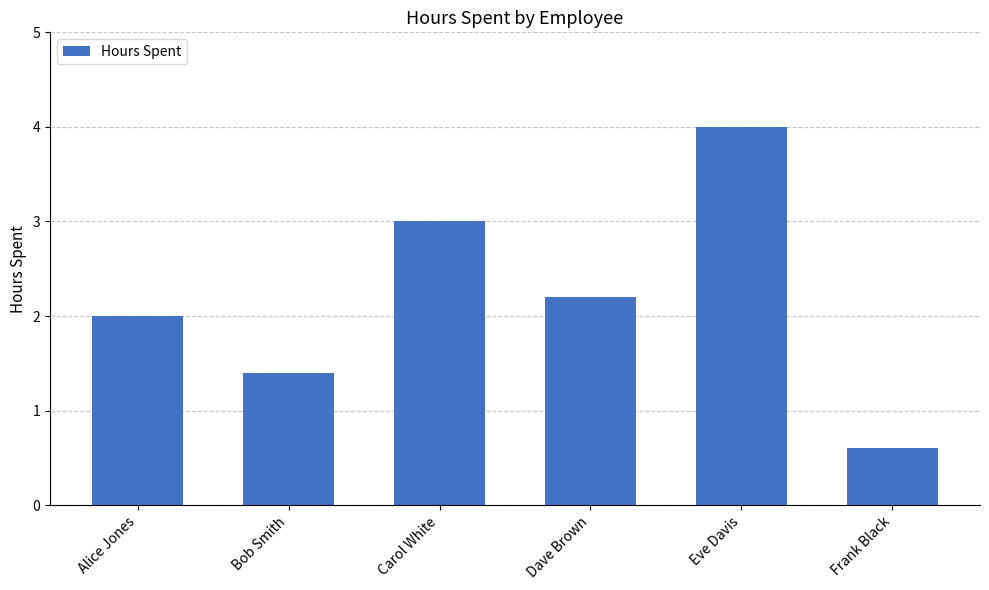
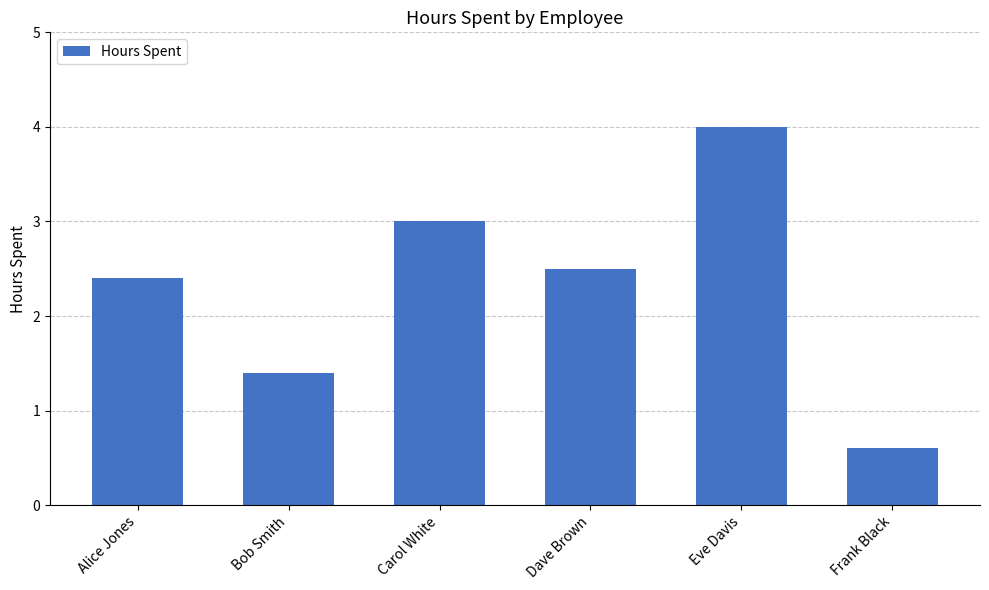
  {
-   "Alice Jones": 2.0,
+   "Alice Jones": 2.4,
    "Bob Smith": 1.4,
    "Carol White": 3.0,
-   "Dave Brown": 2.2,
+   "Dave Brown": 2.5,
    "Eve Davis": 4.0,
    "Frank Black": 0.6
  }
